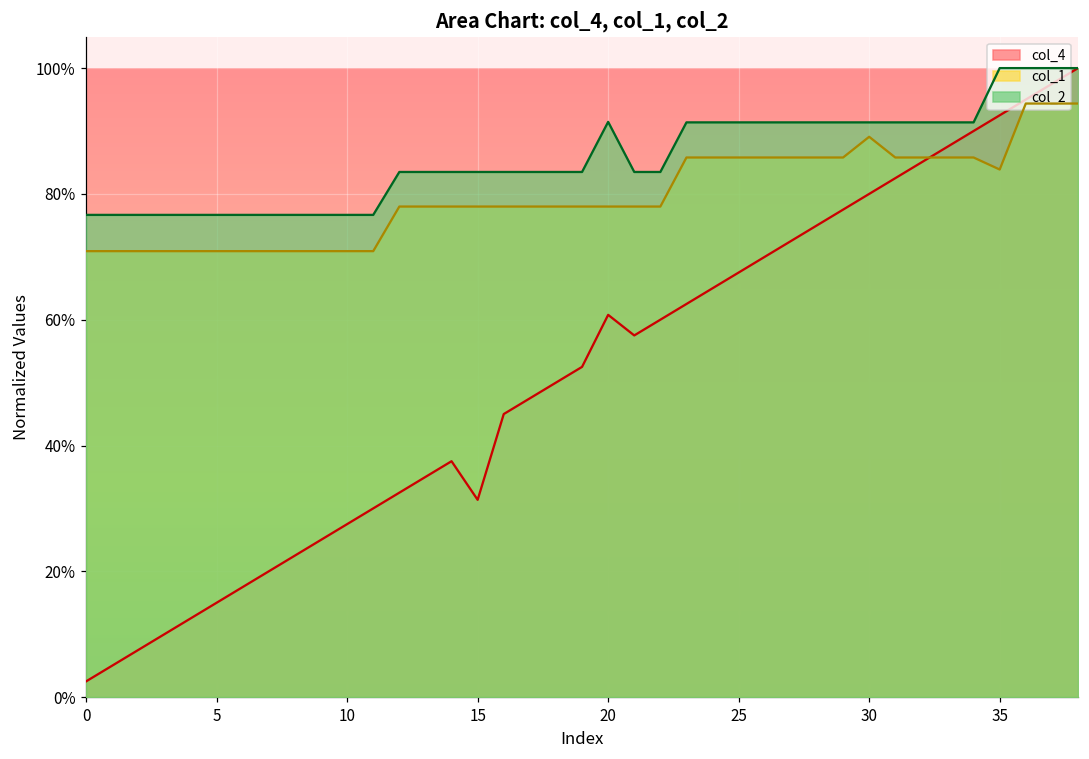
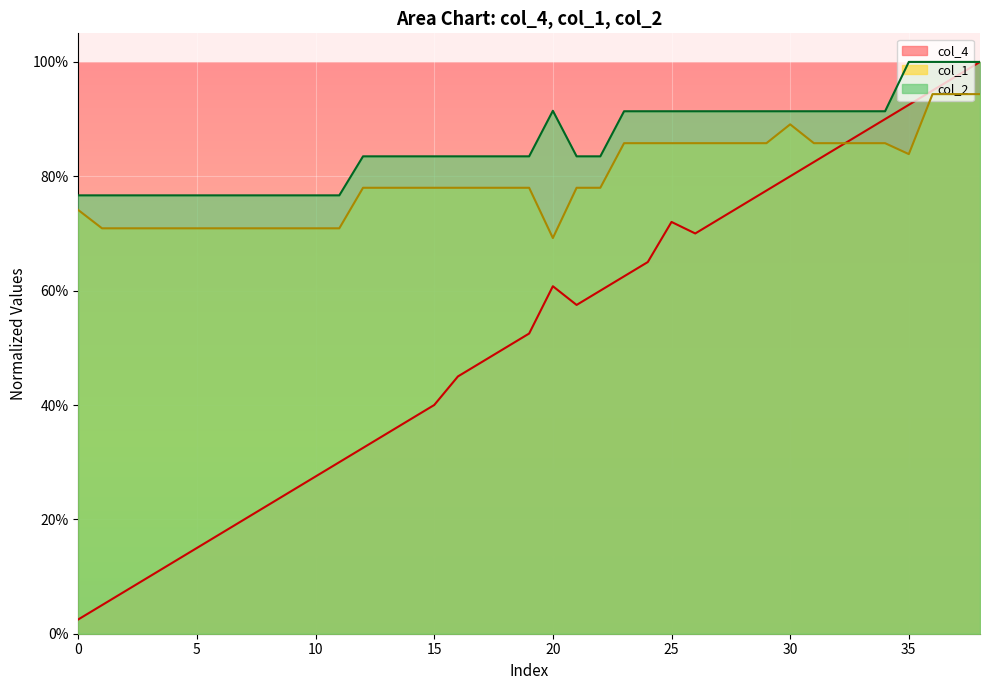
  {
    "col_4": {
      "0": "2%",
      "5": "15%",
      "10": "27%",
-     "15": "31%",
+     "15": "40%",
      "20": "61%",
-     "25": "67%",
+     "25": "72%",
      "30": "80%",
      "35": "93%"
    },
    "col_1": {
-     "0": "71%",
+     "0": "74%",
      "5": "71%",
      "10": "71%",
      "15": "78%",
-     "20": "78%",
+     "20": "69%",
      "25": "86%",
      "30": "89%",
      "35": "84%"
    },
    "col_2": {
      "0": "77%",
      "5": "77%",
      "10": "77%",
      "15": "83%",
      "20": "91%",
      "25": "91%",
      "30": "91%"
    }
  }
